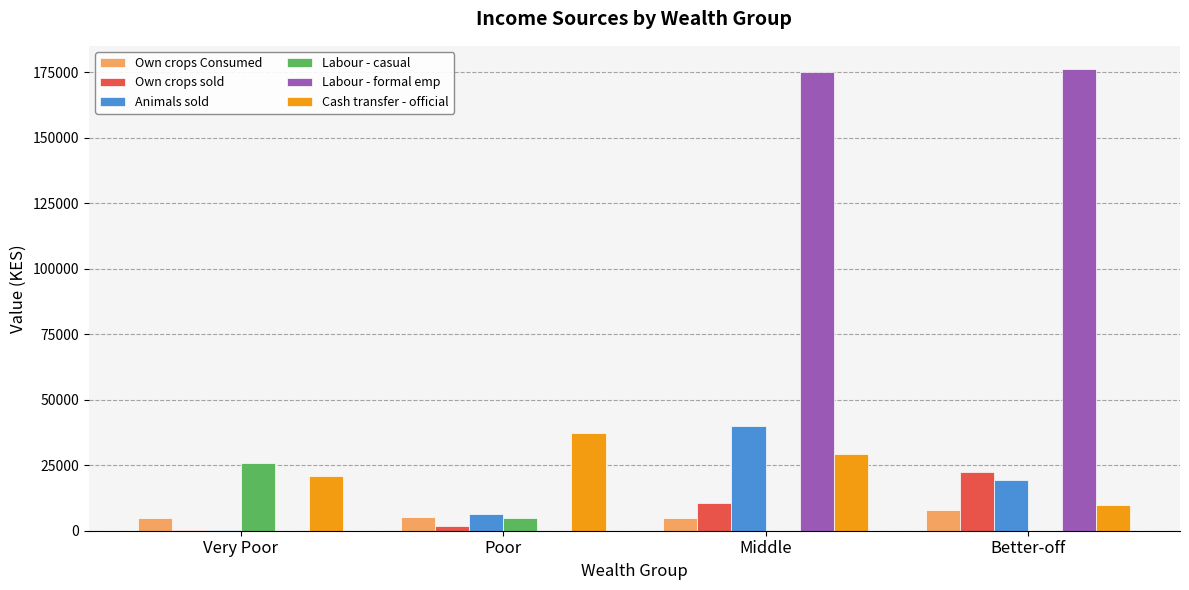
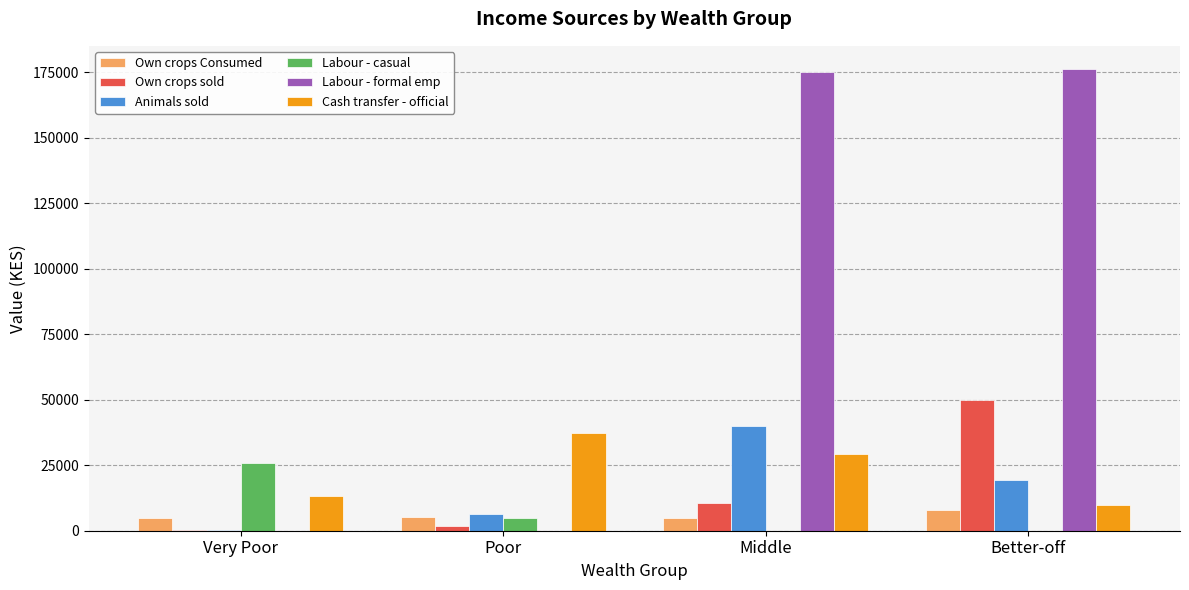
  {
    "Own crops Consumed": {
      "Very Poor": 5000,
      "Poor": 5000,
      "Middle": 5000,
      "Better-off": 8000
    },
    "Own crops sold": {
      "Poor": 2000,
      "Middle": 11000,
-     "Better-off": 22000
+     "Better-off": 50000
    },
    "Animals sold": {
      "Poor": 6000,
      "Middle": 40000,
      "Better-off": 19000
    },
    "Labour - casual": {
      "Very Poor": 26000,
      "Poor": 5000,
      "Middle": 0,
      "Better-off": 0
    },
    "Labour - formal emp": {
      "Very Poor": 0,
      "Poor": 0,
      "Middle": 175000,
      "Better-off": 176000
    },
    "Cash transfer - official": {
-     "Very Poor": 21000,
+     "Very Poor": 13000,
      "Poor": 37000,
      "Middle": 29000,
      "Better-off": 10000
    }
  }
